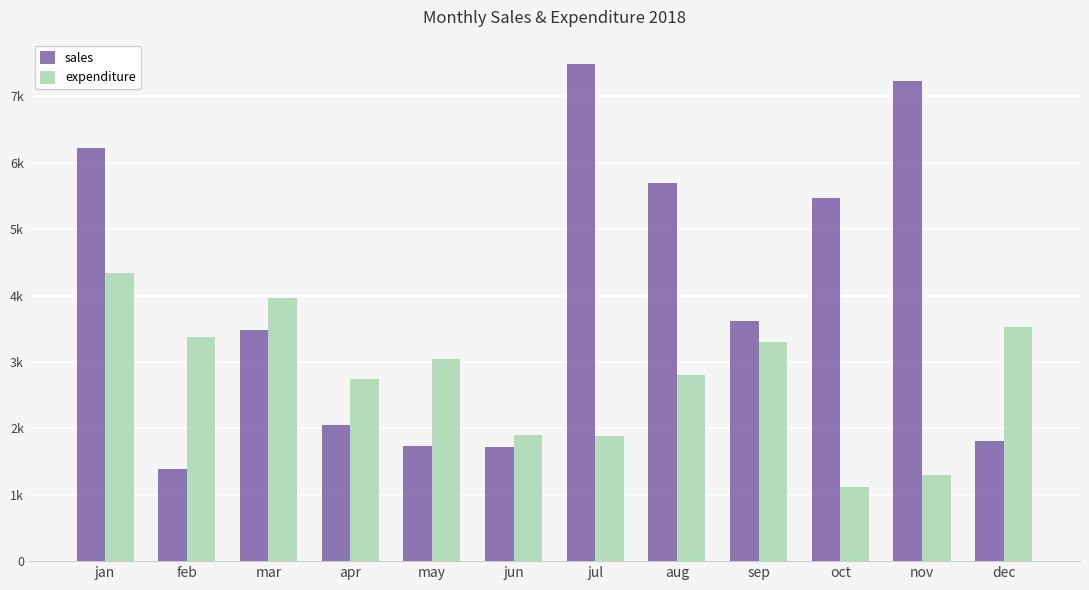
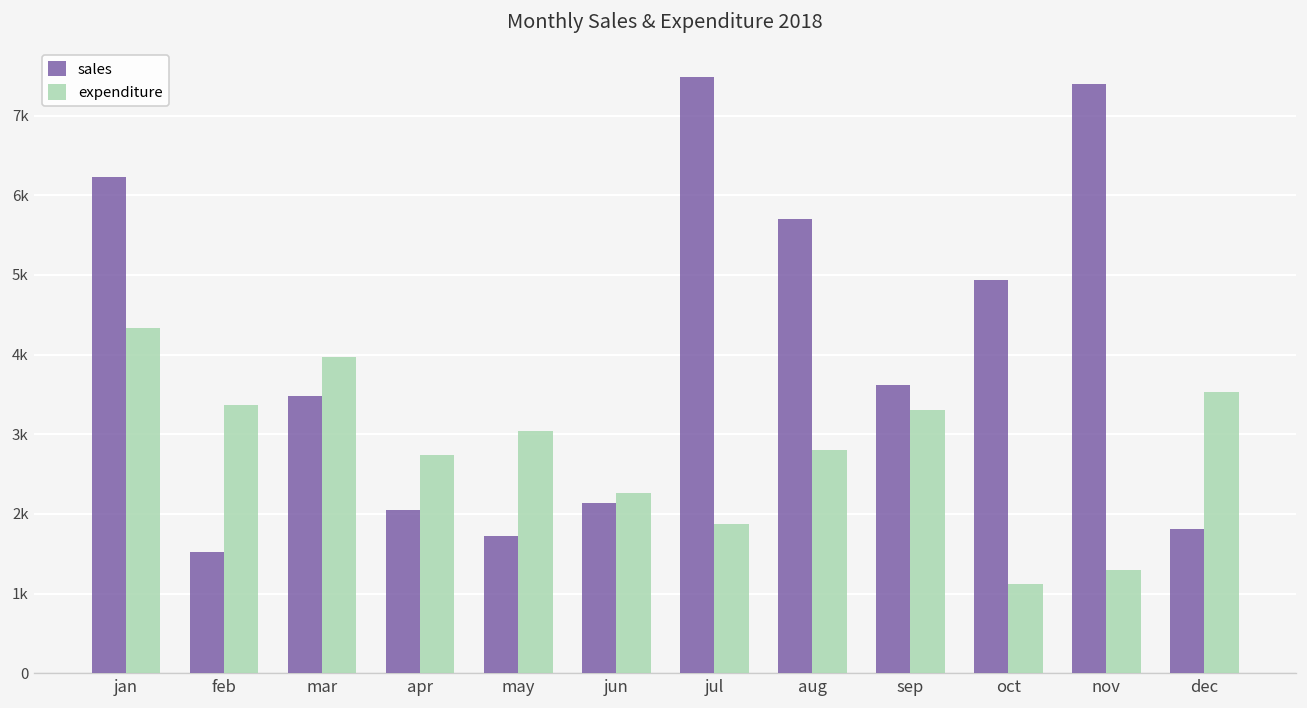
  {
    "sales": {
      "jan": 6200,
-     "feb": 1400,
+     "feb": 1500,
      "mar": 3500,
      "apr": 2100,
      "may": 1700,
-     "jun": 1700,
+     "jun": 2100,
      "jul": 7500,
      "aug": 5700,
      "sep": 3600,
-     "oct": 5500,
-     "nov": 7200,
+     "oct": 4900,
+     "nov": 7400,
      "dec": 1800
    },
    "expenditure": {
      "jan": 4300,
      "feb": 3400,
      "mar": 4000,
      "apr": 2700,
      "may": 3000,
-     "jun": 1900,
+     "jun": 2300,
      "jul": 1900,
      "aug": 2800,
      "sep": 3300,
      "oct": 1100,
      "nov": 1300,
      "dec": 3500
    }
  }
